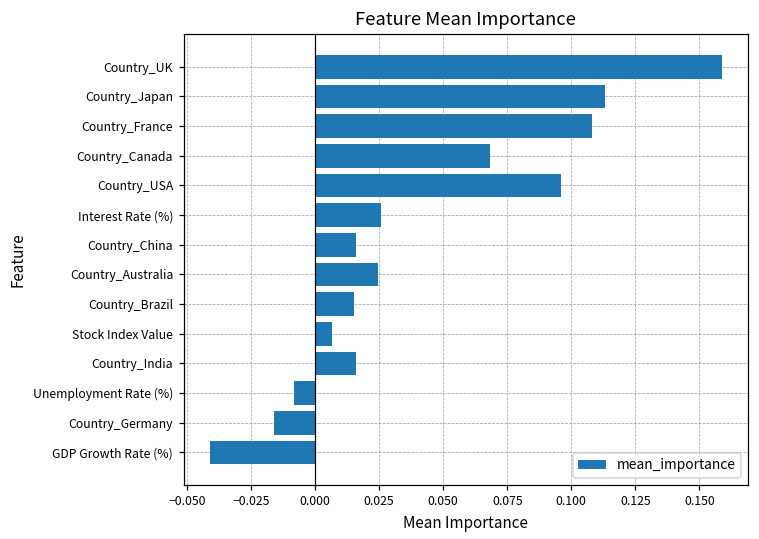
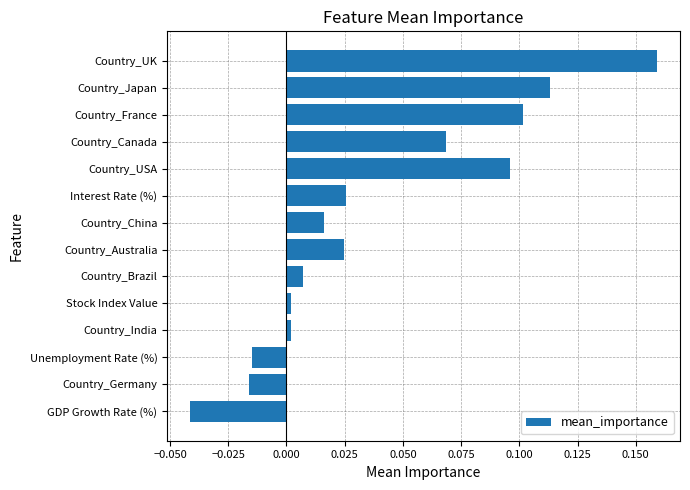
  {
    "Country_UK": 0.159,
    "Country_Japan": 0.113,
-   "Country_France": 0.108,
+   "Country_France": 0.102,
    "Country_Canada": 0.068,
    "Country_USA": 0.096,
    "Interest Rate (%)": 0.026,
    "Country_China": 0.016,
    "Country_Australia": 0.025,
-   "Country_Brazil": 0.015,
-   "Stock Index Value": 0.007,
-   "Country_India": 0.016,
-   "Unemployment Rate (%)": -0.008,
+   "Country_Brazil": 0.007,
+   "Stock Index Value": 0.002,
+   "Country_India": 0.002,
+   "Unemployment Rate (%)": -0.015,
    "Country_Germany": -0.016,
    "GDP Growth Rate (%)": -0.041
  }
